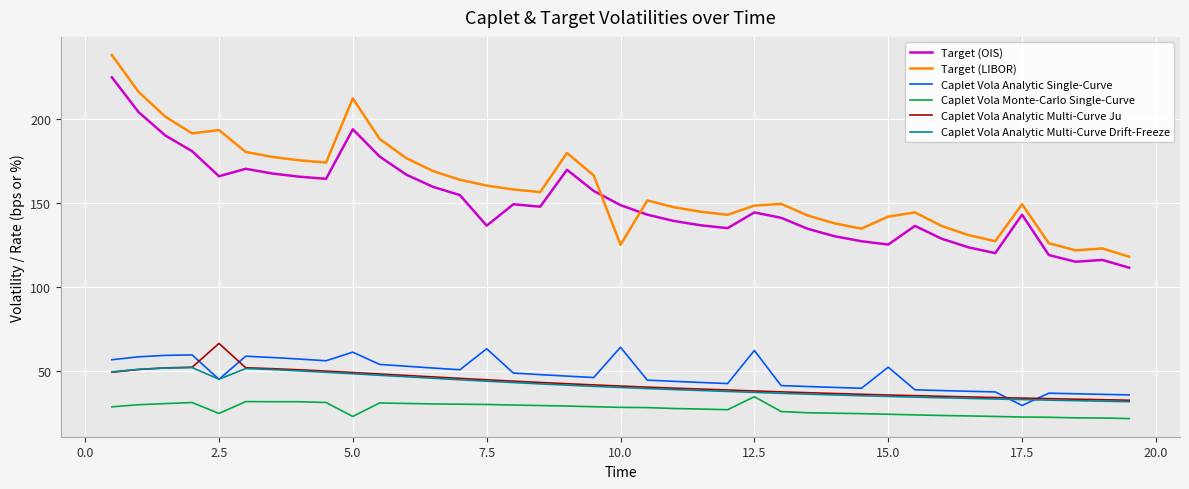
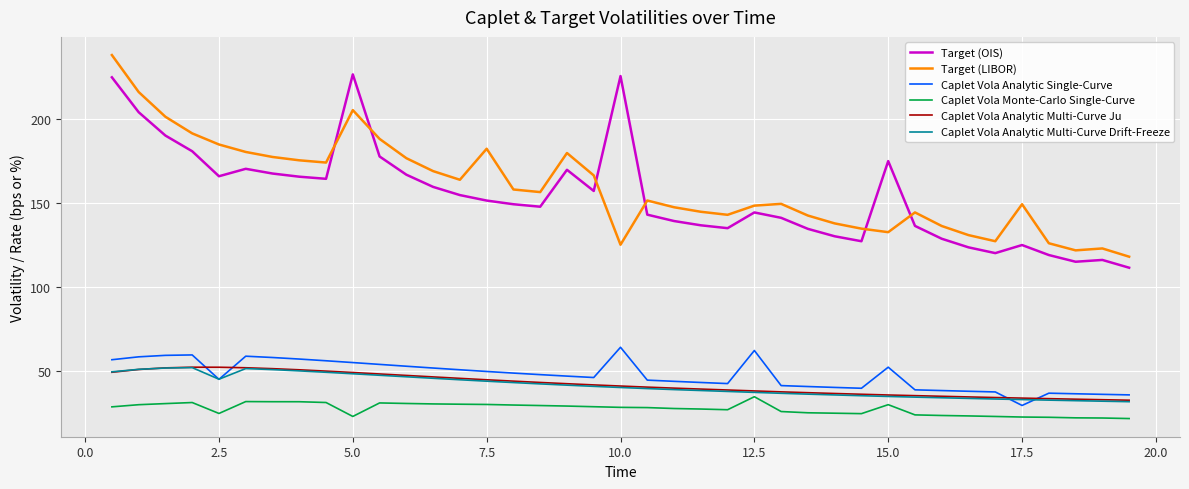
  {
    "Target (OIS)": {
      "2.5": 166,
-     "5.0": 194,
-     "7.5": 137,
-     "10.0": 149,
+     "5.0": 227,
+     "7.5": 152,
+     "10.0": 226,
      "12.5": 144,
-     "15.0": 125,
-     "17.5": 143
+     "15.0": 175,
+     "17.5": 125
    },
    "Target (LIBOR)": {
-     "2.5": 194,
-     "5.0": 212,
-     "7.5": 160,
+     "2.5": 185,
+     "5.0": 205,
+     "7.5": 182,
      "10.0": 125,
      "12.5": 149,
-     "15.0": 142,
+     "15.0": 133,
      "17.5": 149
    },
    "Caplet Vola Analytic Single-Curve": {
-     "5.0": 61,
-     "7.5": 63,
+     "5.0": 55,
+     "7.5": 50,
      "10.0": 64,
      "12.5": 62,
      "15.0": 52,
      "17.5": 30
    },
    "Caplet Vola Monte-Carlo Single-Curve": {
      "2.5": 25,
      "5.0": 23,
      "7.5": 30,
      "10.0": 29,
      "12.5": 35,
-     "15.0": 24,
+     "15.0": 30,
      "17.5": 23
    },
    "Caplet Vola Analytic Multi-Curve Ju": {
-     "2.5": 67
+     "2.5": 52
    }
  }
